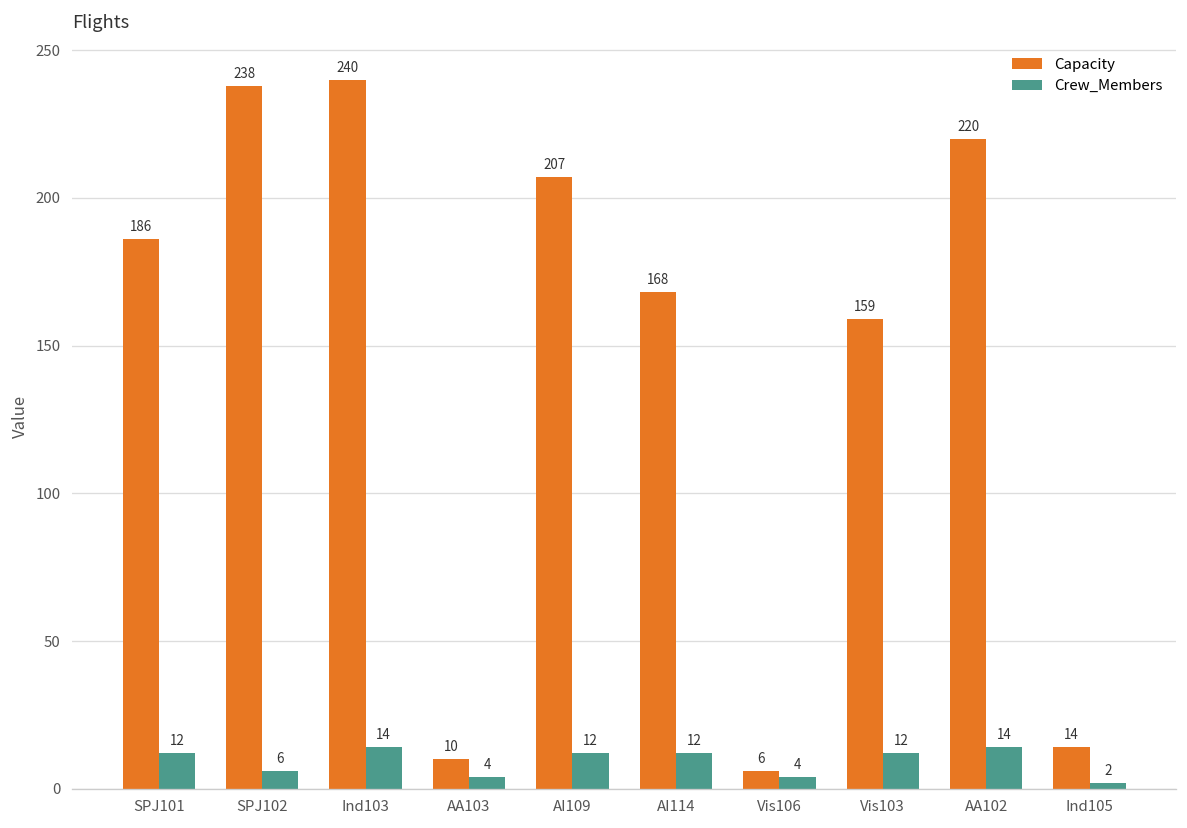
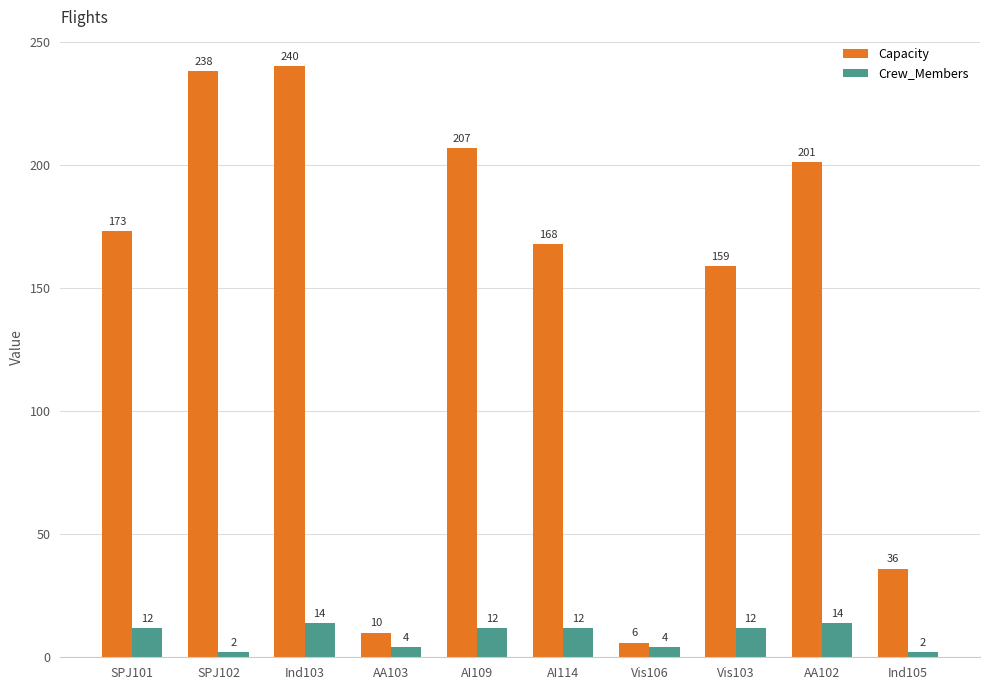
  {
    "Capacity": {
-     "SPJ101": 186,
+     "SPJ101": 173,
      "SPJ102": 238,
      "Ind103": 240,
      "AA103": 10,
      "AI109": 207,
      "AI114": 168,
      "Vis106": 6,
      "Vis103": 159,
-     "AA102": 220,
-     "Ind105": 14
+     "AA102": 201,
+     "Ind105": 36
    },
    "Crew_Members": {
      "SPJ101": 12,
-     "SPJ102": 6,
+     "SPJ102": 2,
      "Ind103": 14,
      "AA103": 4,
      "AI109": 12,
      "AI114": 12,
      "Vis106": 4,
      "Vis103": 12,
      "AA102": 14,
      "Ind105": 2
    }
  }
